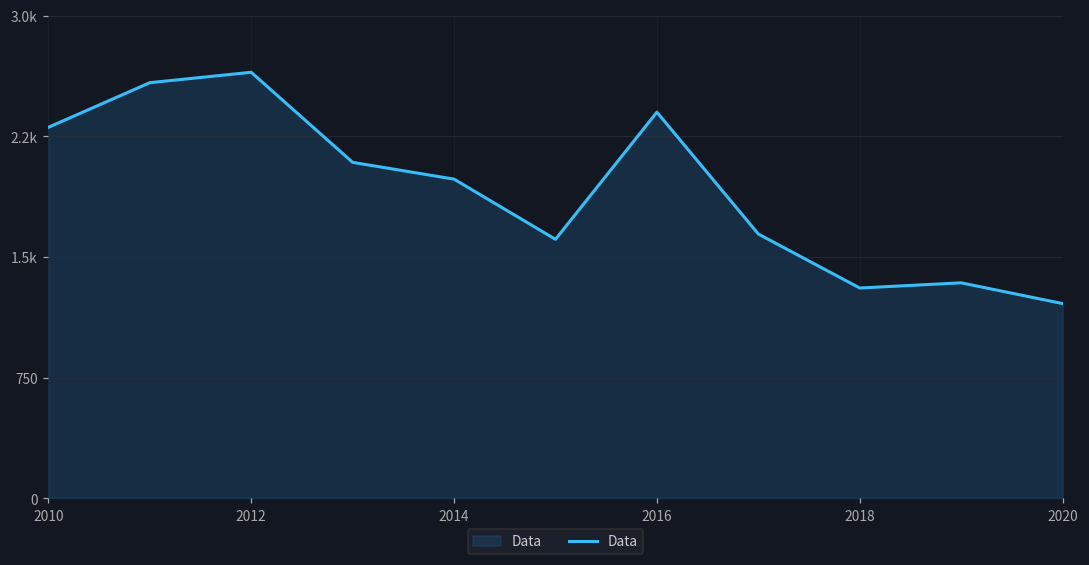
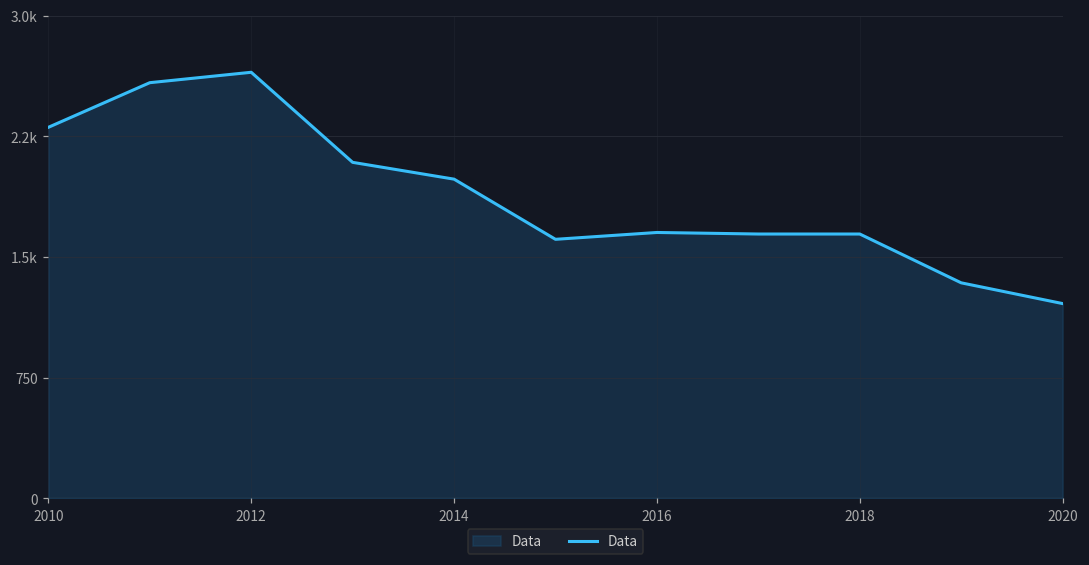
  {
    "2010": 2310,
    "2012": 2650,
    "2014": 1980,
-   "2016": 2400,
-   "2018": 1310,
+   "2016": 1650,
+   "2018": 1640,
    "2020": 1210
  }
